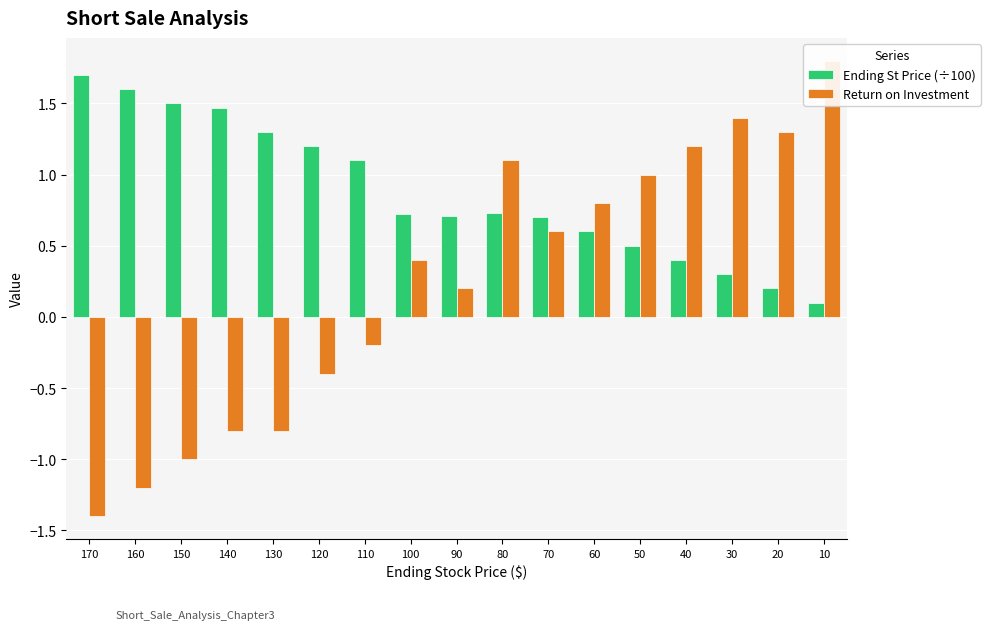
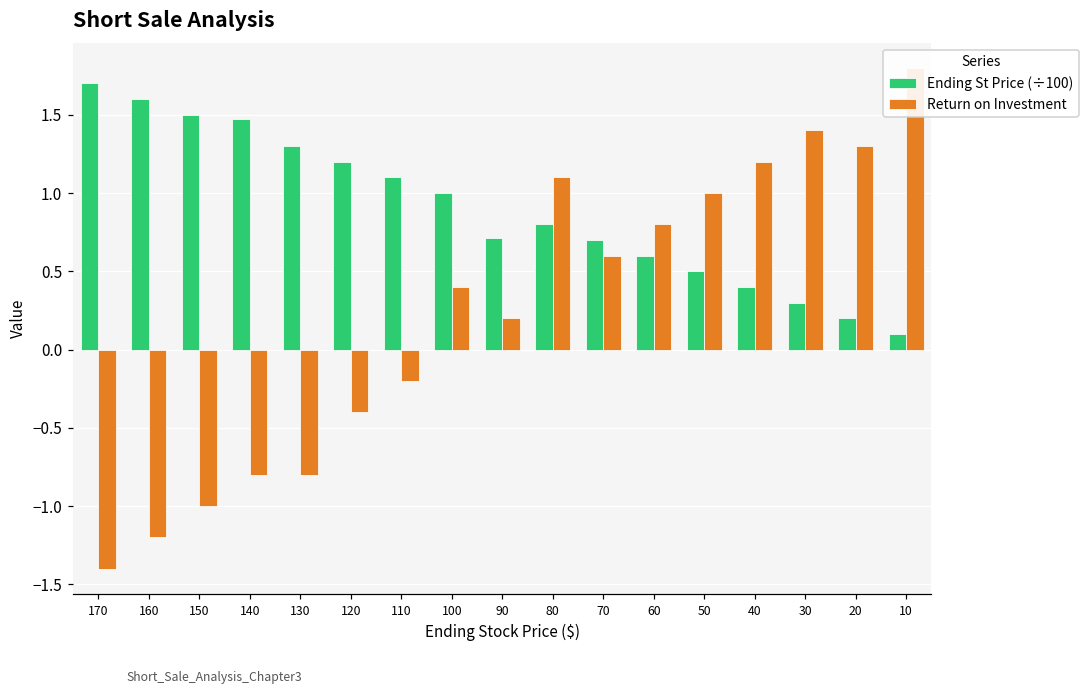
  {
    "Ending St Price (÷100)": {
      "170": 1.70,
      "160": 1.60,
      "150": 1.50,
      "140": 1.47,
      "130": 1.30,
      "120": 1.20,
      "110": 1.10,
-     "100": 0.72,
+     "100": 1.00,
      "90": 0.71,
-     "80": 0.73,
+     "80": 0.80,
      "70": 0.70,
      "60": 0.60,
      "50": 0.50,
      "40": 0.40,
      "30": 0.30,
      "20": 0.20,
      "10": 0.10
    },
    "Return on Investment": {
      "170": -1.40,
      "160": -1.20,
      "150": -1.00,
      "140": -0.80,
      "130": -0.80,
      "120": -0.40,
      "110": -0.20,
      "100": 0.40,
      "90": 0.20,
      "80": 1.10,
      "70": 0.60,
      "60": 0.80,
      "50": 1.00,
      "40": 1.20,
      "30": 1.40,
      "20": 1.30
    }
  }
